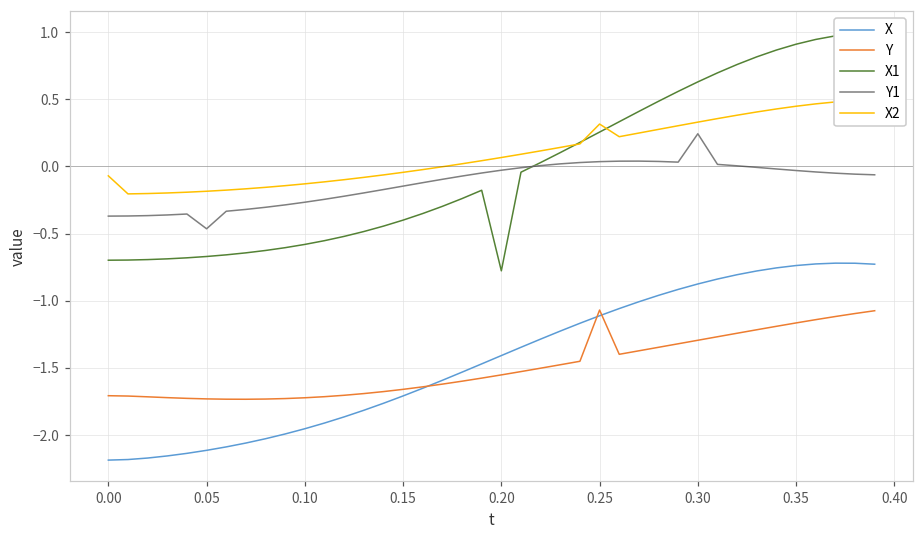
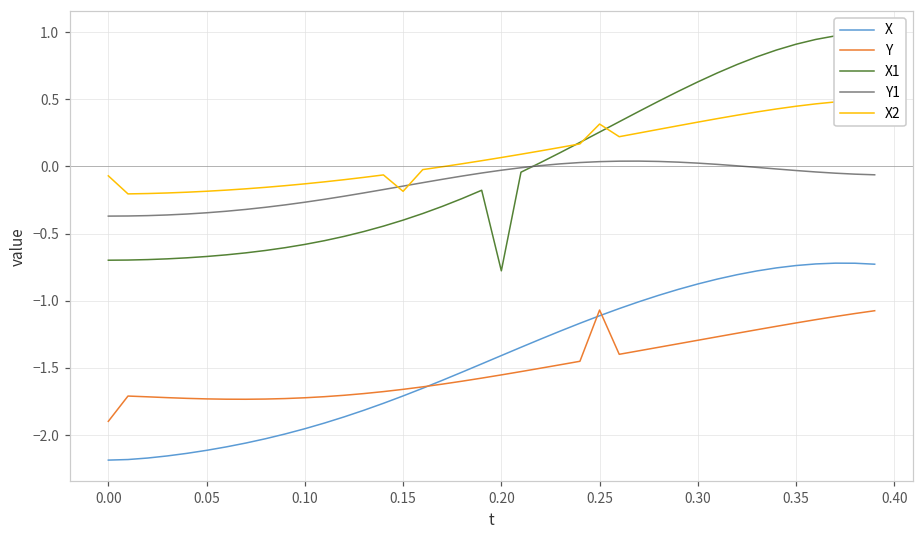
  {
    "X": {
      "0.00": -2.19,
      "0.05": -2.11,
      "0.10": -1.95,
      "0.15": -1.71,
      "0.20": -1.41,
      "0.25": -1.11,
      "0.30": -0.88,
      "0.35": -0.74
    },
    "Y": {
-     "0.00": -1.71,
+     "0.00": -1.90,
      "0.05": -1.73,
      "0.10": -1.72,
      "0.15": -1.66,
      "0.20": -1.55,
      "0.25": -1.07,
      "0.30": -1.29,
      "0.35": -1.17
    },
    "X1": {
      "0.00": -0.70,
      "0.05": -0.67,
      "0.10": -0.58,
      "0.15": -0.40,
      "0.20": -0.78,
      "0.25": 0.26,
      "0.30": 0.63,
      "0.35": 0.91
    },
    "Y1": {
      "0.00": -0.37,
-     "0.05": -0.46,
+     "0.05": -0.35,
      "0.10": -0.27,
      "0.15": -0.15,
      "0.20": -0.03,
      "0.25": 0.04,
-     "0.30": 0.24,
+     "0.30": 0.02,
      "0.35": -0.03
    },
    "X2": {
      "0.00": -0.07,
      "0.05": -0.19,
      "0.10": -0.13,
-     "0.15": -0.04,
+     "0.15": -0.19,
      "0.20": 0.07,
      "0.25": 0.32,
      "0.30": 0.33,
      "0.35": 0.45
    }
  }
